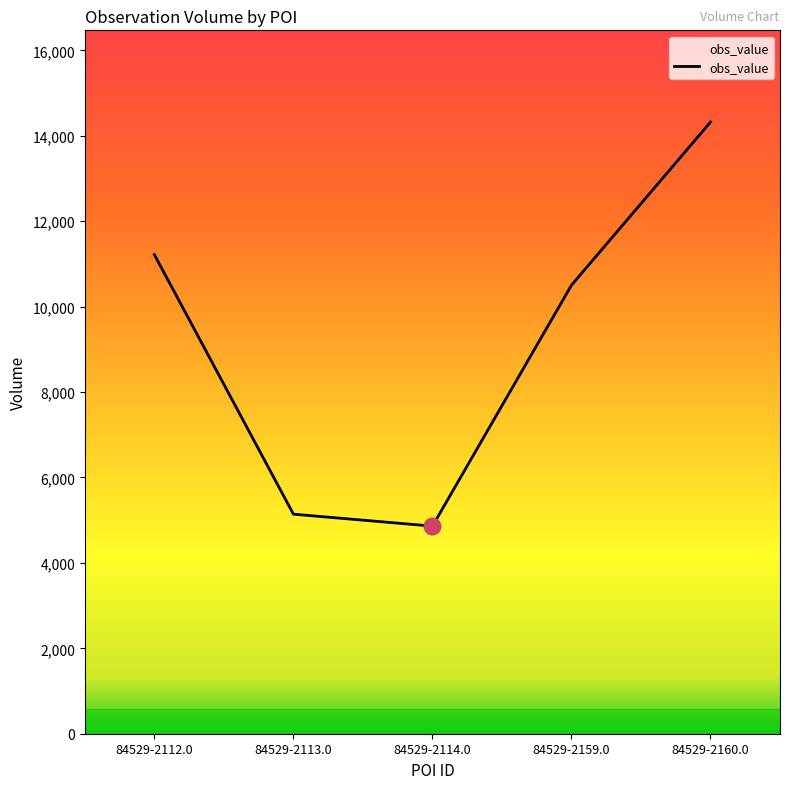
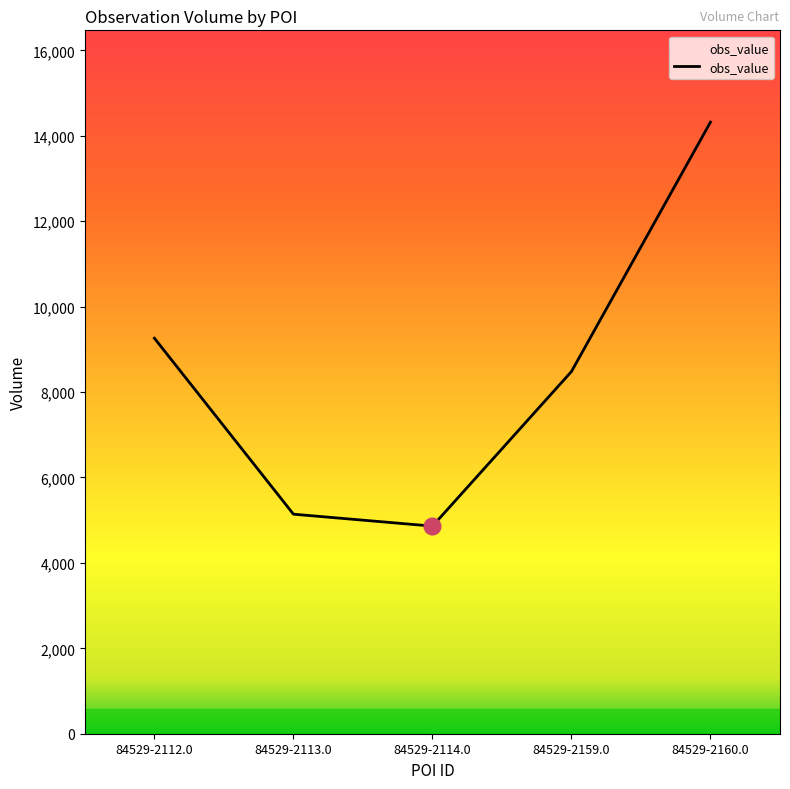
  {
    "obs_value": {
-     "84529-2112.0": "11,200",
+     "84529-2112.0": "9,300",
      "84529-2113.0": "5,100",
-     "84529-2159.0": "10,500",
+     "84529-2159.0": "8,500",
      "84529-2160.0": "14,300"
    }
  }
